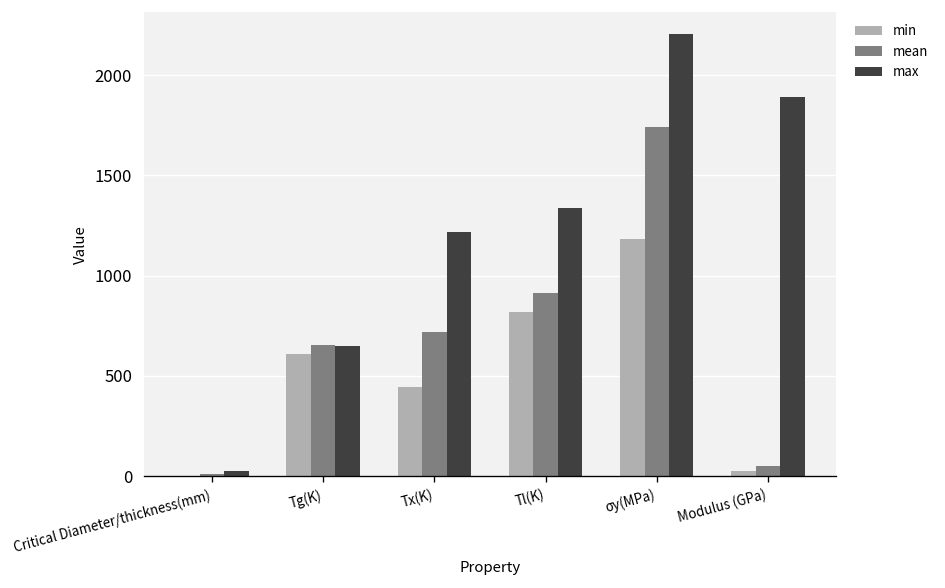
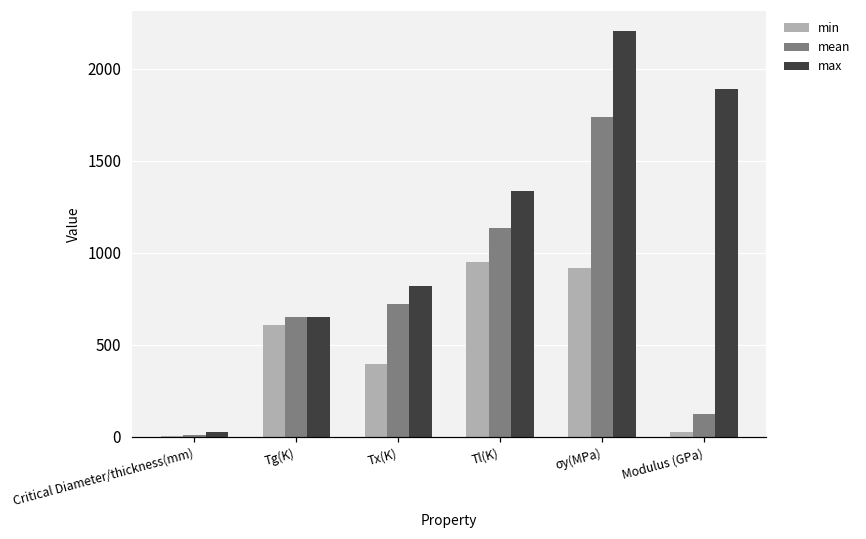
  {
    "min": {
      "Tg(K)": 610,
-     "Tx(K)": 450,
-     "Tl(K)": 820,
-     "σy(MPa)": 1180,
+     "Tx(K)": 390,
+     "Tl(K)": 950,
+     "σy(MPa)": 920,
      "Modulus (GPa)": 30
    },
    "mean": {
      "Tg(K)": 650,
      "Tx(K)": 720,
-     "Tl(K)": 910,
+     "Tl(K)": 1130,
      "σy(MPa)": 1740,
-     "Modulus (GPa)": 50
+     "Modulus (GPa)": 120
    },
    "max": {
      "Critical Diameter/thickness(mm)": 30,
      "Tg(K)": 650,
-     "Tx(K)": 1220,
+     "Tx(K)": 820,
      "Tl(K)": 1340,
      "σy(MPa)": 2200,
      "Modulus (GPa)": 1890
    }
  }
